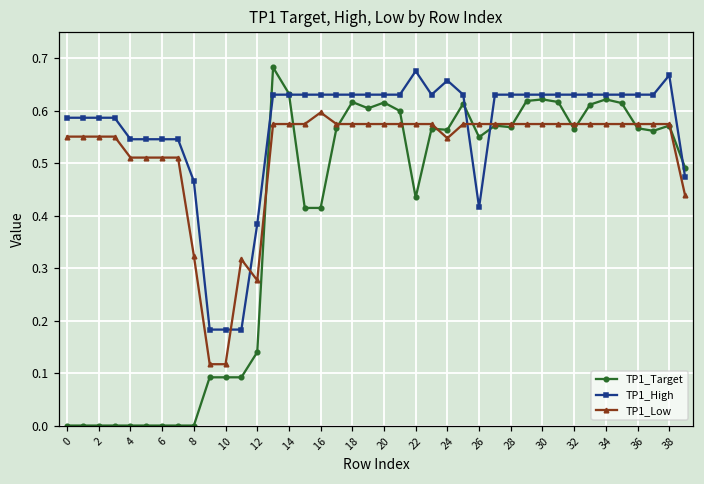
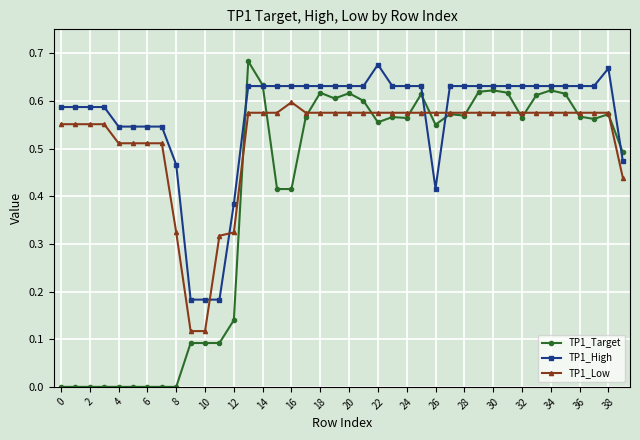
  {
    "TP1_Target": {
      "0": 0.00,
      "2": 0.00,
      "4": 0.00,
      "6": 0.00,
      "8": 0.00,
      "10": 0.09,
      "12": 0.14,
      "16": 0.42,
      "18": 0.62,
      "20": 0.62,
-     "22": 0.44,
+     "22": 0.56,
      "24": 0.56,
      "26": 0.55,
      "28": 0.57,
      "30": 0.62,
      "32": 0.57,
      "34": 0.62,
      "36": 0.57
    },
    "TP1_High": {
      "0": 0.59,
      "2": 0.59,
      "4": 0.55,
      "6": 0.55,
      "8": 0.47,
      "10": 0.18,
      "12": 0.38,
      "16": 0.63,
      "18": 0.63,
      "20": 0.63,
      "22": 0.68,
-     "24": 0.66,
+     "24": 0.63,
      "26": 0.42,
      "28": 0.63,
      "30": 0.63,
      "32": 0.63,
      "34": 0.63,
      "36": 0.63,
      "38": 0.67
    },
    "TP1_Low": {
      "0": 0.55,
      "2": 0.55,
      "4": 0.51,
      "6": 0.51,
      "8": 0.32,
      "10": 0.12,
-     "12": 0.28,
+     "12": 0.32,
      "14": 0.58,
      "16": 0.60,
      "18": 0.58,
      "20": 0.58,
      "22": 0.58,
-     "24": 0.55,
+     "24": 0.58,
      "26": 0.58,
      "28": 0.58,
      "30": 0.58,
      "32": 0.58,
      "34": 0.58,
      "36": 0.58
    }
  }
